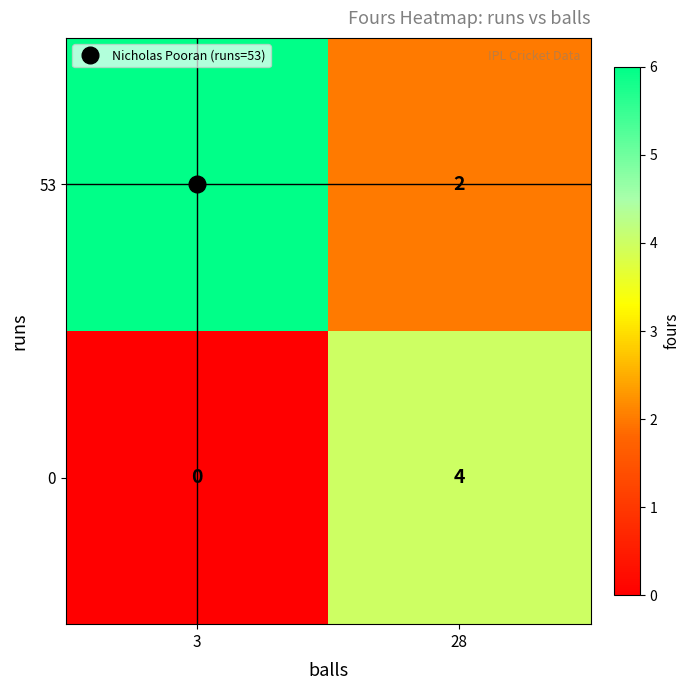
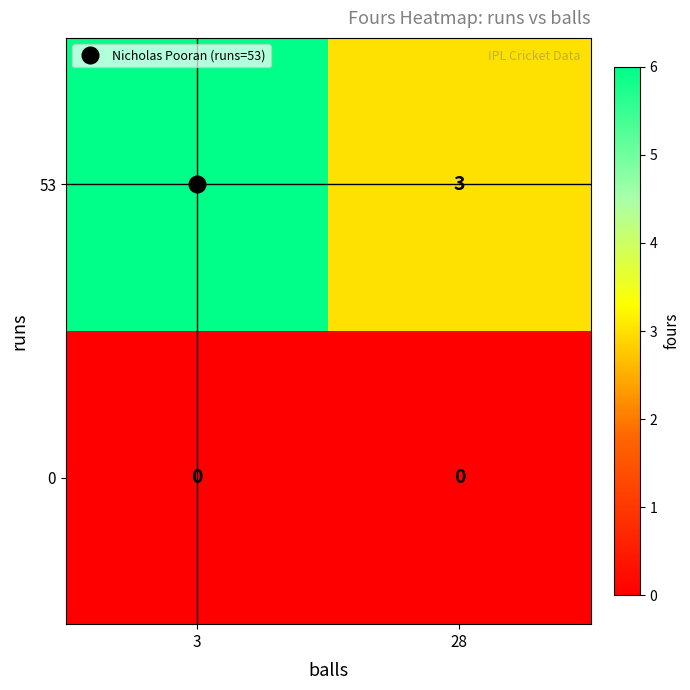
  {
    "53": {
-     "28": 2
+     "28": 3
    },
    "0": {
      "3": 0,
-     "28": 4
+     "28": 0
    }
  }
